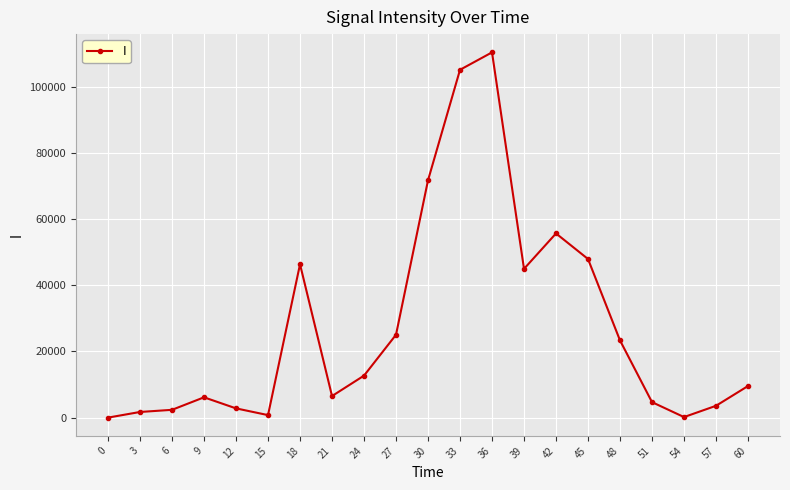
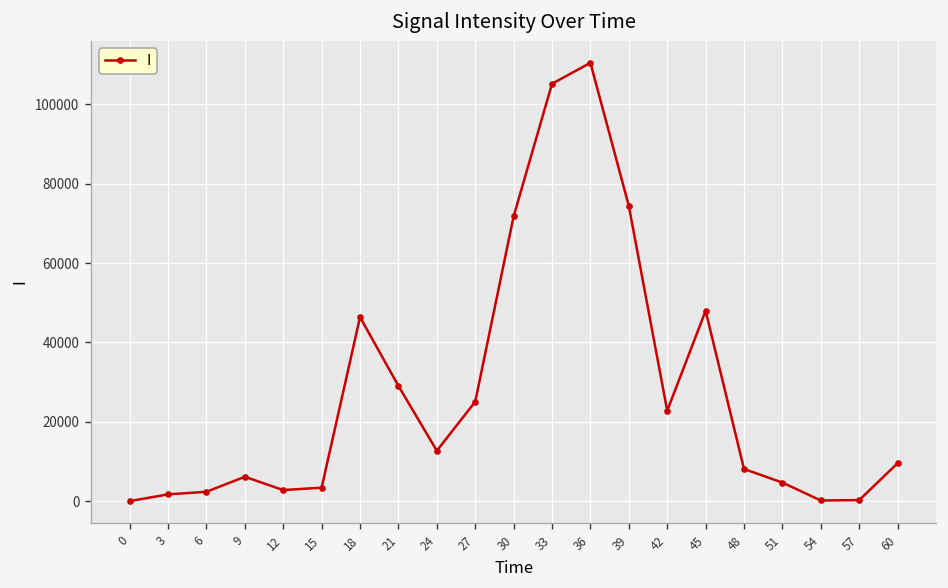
  {
    "0": 0,
    "3": 2000,
    "6": 2000,
    "9": 6000,
    "12": 3000,
-   "15": 1000,
+   "15": 3000,
    "18": 46000,
-   "21": 7000,
+   "21": 29000,
    "24": 13000,
    "27": 25000,
    "30": 72000,
    "33": 105000,
    "36": 110000,
-   "39": 45000,
-   "42": 56000,
+   "39": 74000,
+   "42": 23000,
    "45": 48000,
-   "48": 23000,
+   "48": 8000,
    "51": 5000,
    "54": 0,
-   "57": 4000,
+   "57": 0,
    "60": 10000
  }
